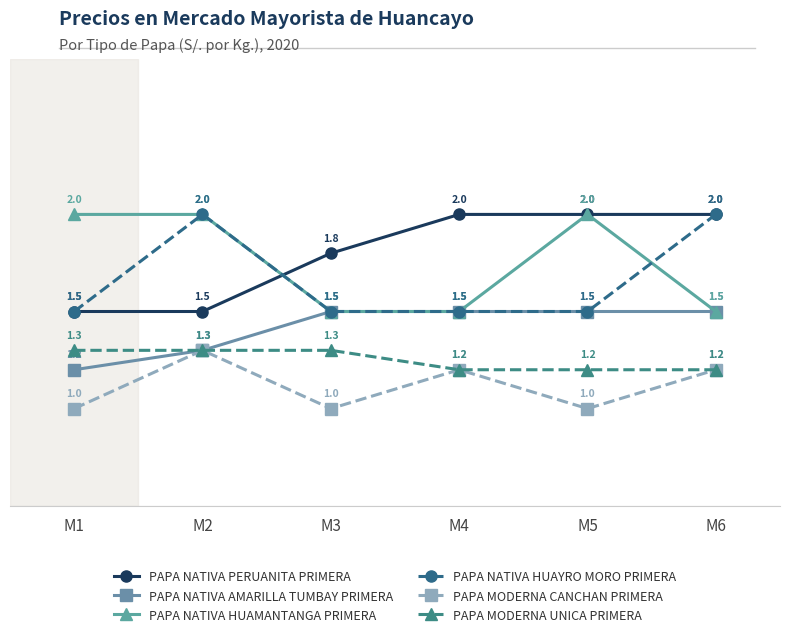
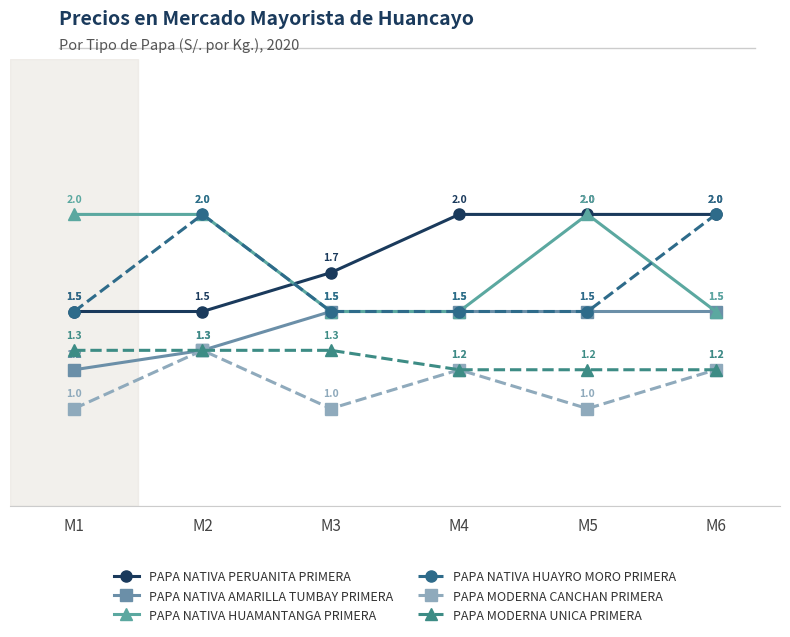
  {
    "PAPA NATIVA PERUANITA PRIMERA": {
      "M2": 1.5,
-     "M3": 1.8,
+     "M3": 1.7,
      "M4": 2.0
    }
  }
